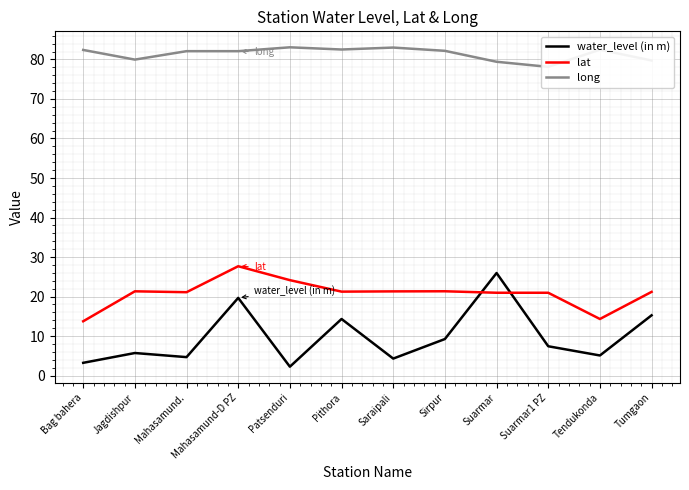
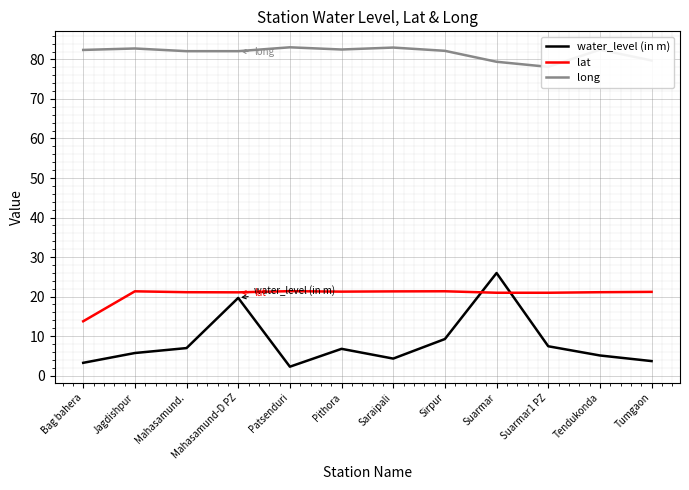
  {
    "water_level (in m)": {
      "Bag bahera": 3,
      "Jagdishpur": 6,
-     "Mahasamund.": 5,
+     "Mahasamund.": 7,
      "Mahasamund-D PZ": 20,
      "Patsenduri": 2,
-     "Pithora": 14,
+     "Pithora": 7,
      "Saraipali": 4,
      "Sirpur": 9,
      "Suarmar": 26,
      "Suarmar1 PZ": 7,
      "Tendukonda": 5,
-     "Tumgaon": 15
+     "Tumgaon": 4
    },
    "lat": {
      "Bag bahera": 14,
      "Jagdishpur": 21,
      "Mahasamund.": 21,
-     "Mahasamund-D PZ": 28,
-     "Patsenduri": 24,
+     "Mahasamund-D PZ": 21,
+     "Patsenduri": 21,
      "Pithora": 21,
      "Saraipali": 21,
      "Sirpur": 21,
      "Suarmar": 21,
      "Suarmar1 PZ": 21,
-     "Tendukonda": 14,
+     "Tendukonda": 21,
      "Tumgaon": 21
    },
    "long": {
      "Bag bahera": 82,
-     "Jagdishpur": 80,
+     "Jagdishpur": 83,
      "Mahasamund.": 82,
      "Mahasamund-D PZ": 82,
      "Patsenduri": 83,
      "Pithora": 83,
      "Saraipali": 83,
      "Sirpur": 82,
      "Suarmar": 79
    }
  }
